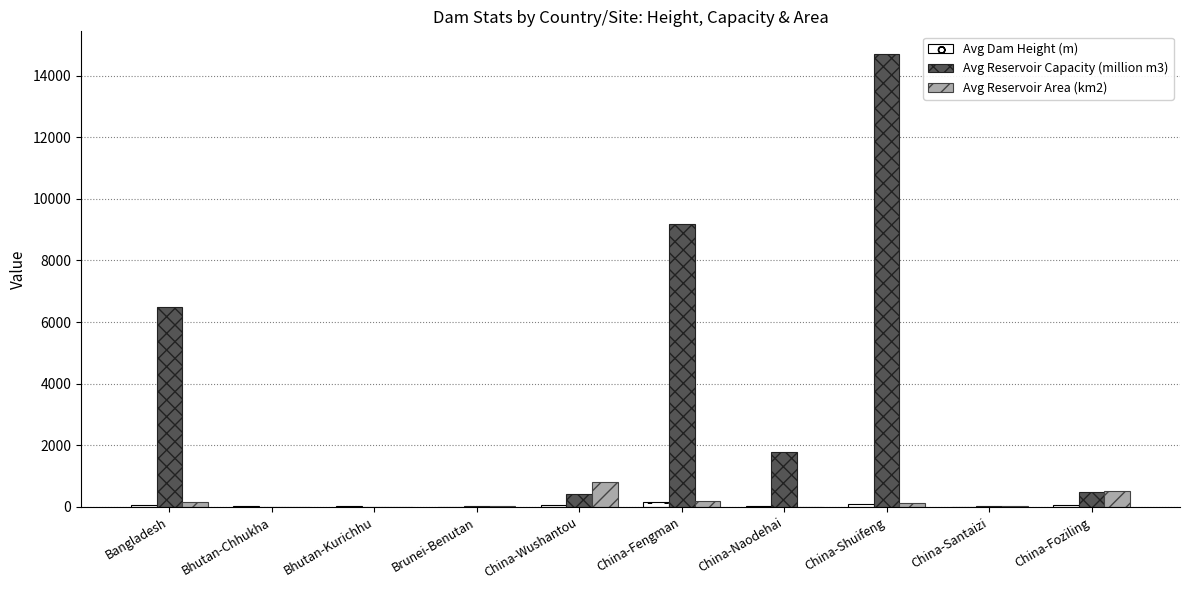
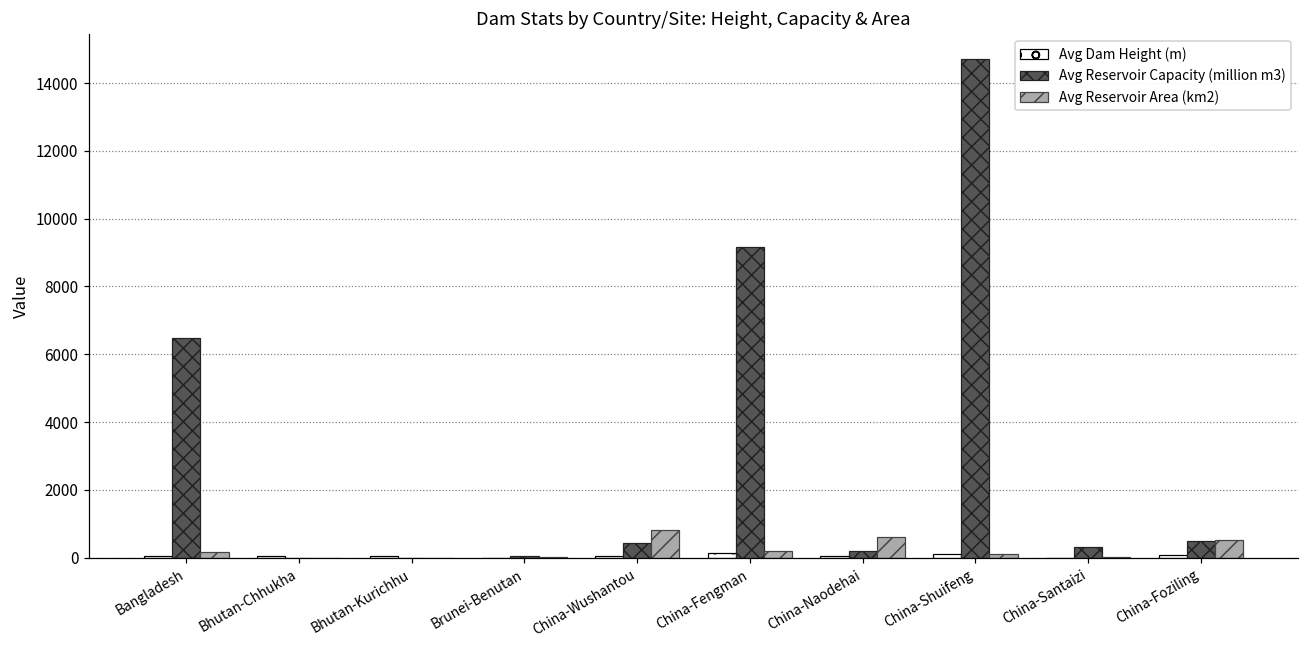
  {
    "Avg Dam Height (m)": {
      "Brunei-Benutan": 0,
      "China-Fengman": 100,
      "China-Shuifeng": 100,
      "China-Santaizi": 0
    },
    "Avg Reservoir Capacity (million m3)": {
      "Bangladesh": 6500,
      "Bhutan-Chhukha": 0,
      "Bhutan-Kurichhu": 0,
      "China-Wushantou": 400,
      "China-Fengman": 9200,
-     "China-Naodehai": 1800,
+     "China-Naodehai": 200,
      "China-Shuifeng": 14700,
-     "China-Santaizi": 0,
+     "China-Santaizi": 300,
      "China-Foziling": 500
    },
    "Avg Reservoir Area (km2)": {
      "Bangladesh": 200,
      "Bhutan-Chhukha": 0,
      "Bhutan-Kurichhu": 0,
      "China-Wushantou": 800,
      "China-Fengman": 200,
-     "China-Naodehai": 0,
+     "China-Naodehai": 600,
      "China-Shuifeng": 100,
      "China-Foziling": 500
    }
  }
